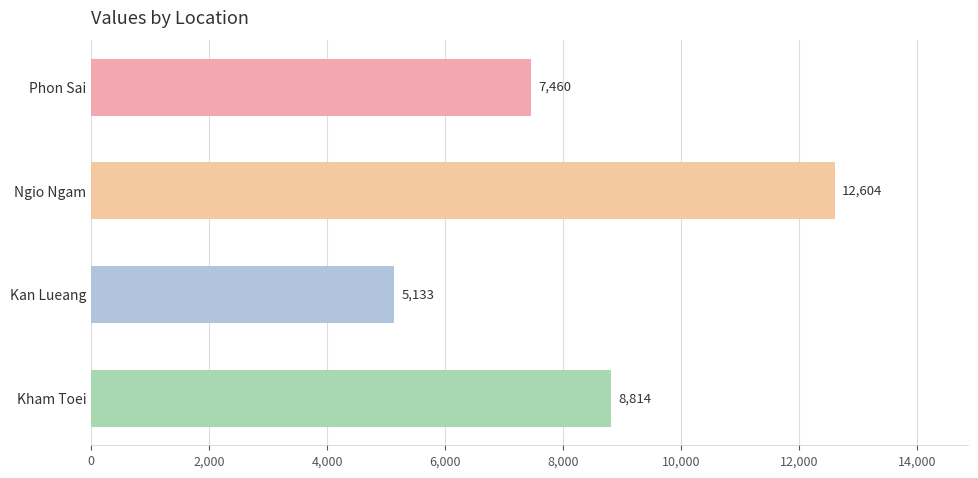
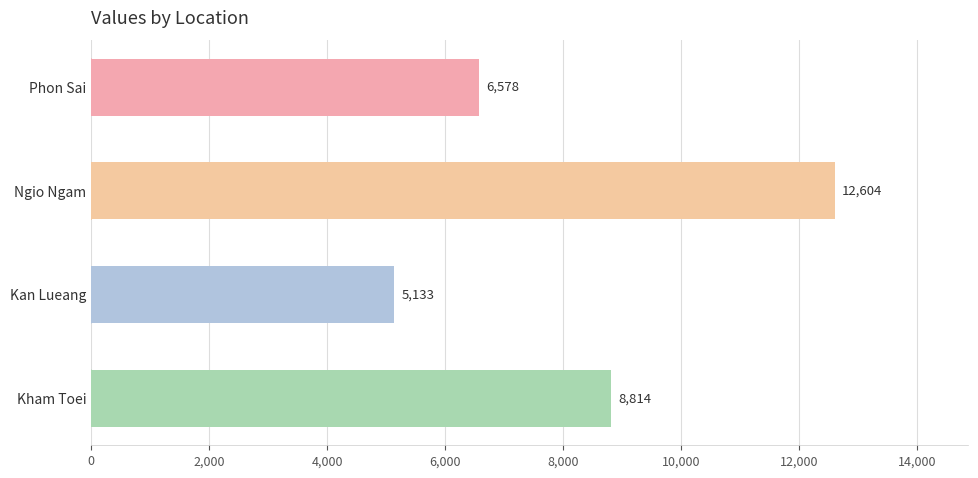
  {
-   "Phon Sai": "7,460",
+   "Phon Sai": "6,578",
    "Ngio Ngam": "12,604",
    "Kan Lueang": "5,133",
    "Kham Toei": "8,814"
  }
